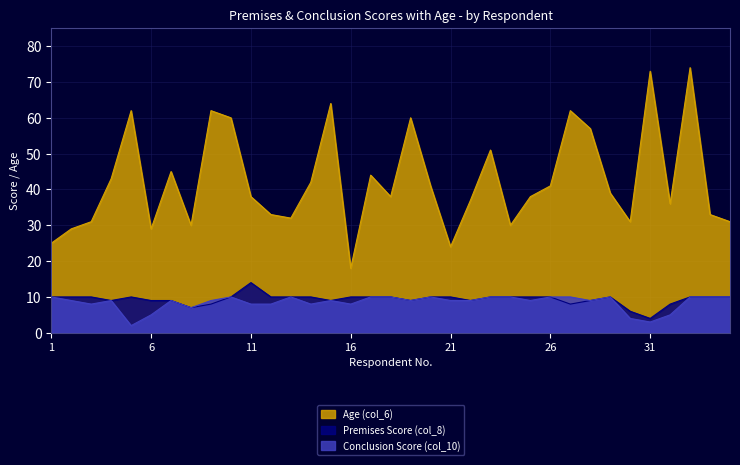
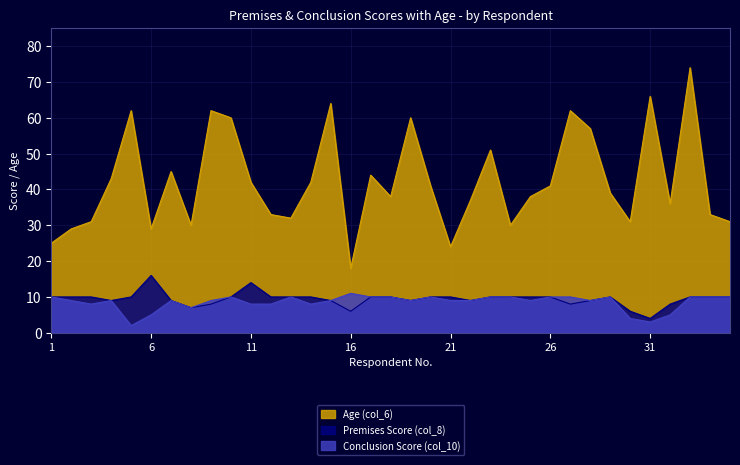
  {
    "Age (col_6)": {
      "1": 25,
      "6": 29,
-     "11": 38,
+     "11": 42,
      "16": 18,
      "21": 24,
      "26": 41,
-     "31": 73
+     "31": 66
    },
    "Premises Score (col_8)": {
-     "6": 9,
+     "6": 16,
      "11": 14,
-     "16": 10,
+     "16": 6,
      "21": 10,
      "31": 4
    },
    "Conclusion Score (col_10)": {
      "6": 5,
      "11": 8,
-     "16": 8,
+     "16": 11,
      "21": 9,
      "31": 3
    }
  }
